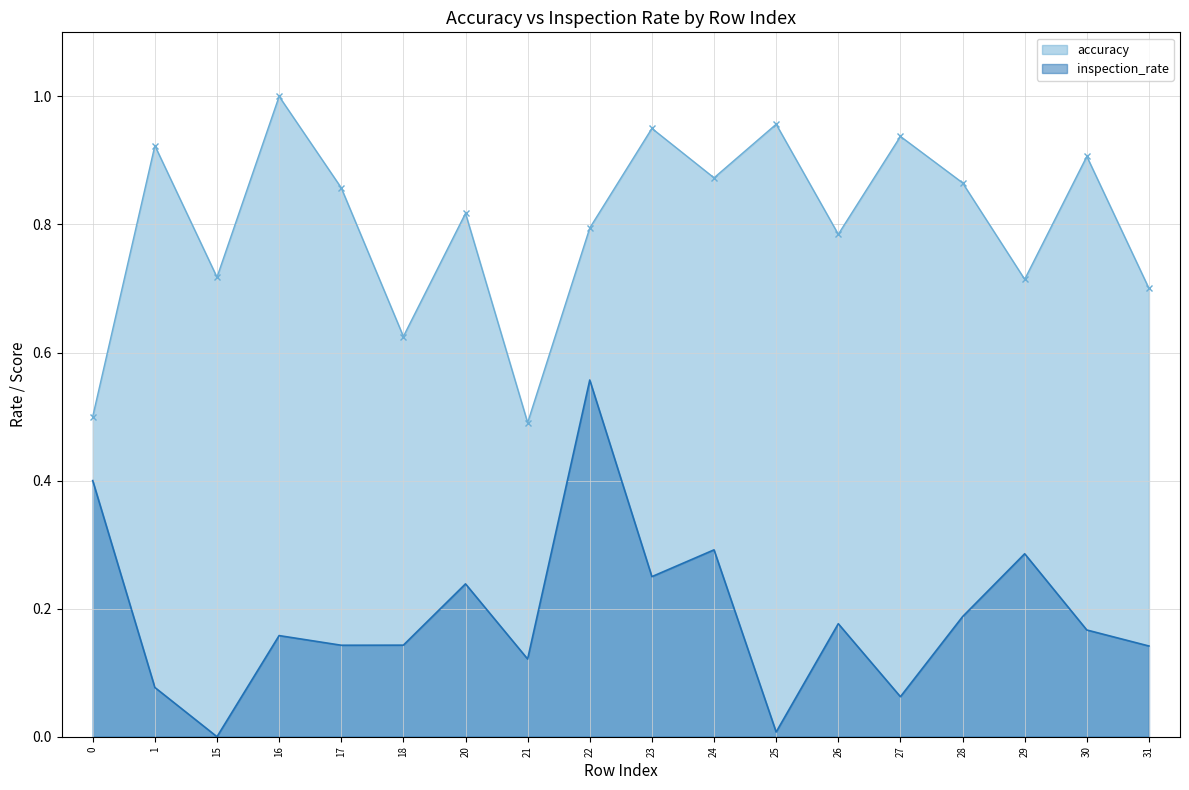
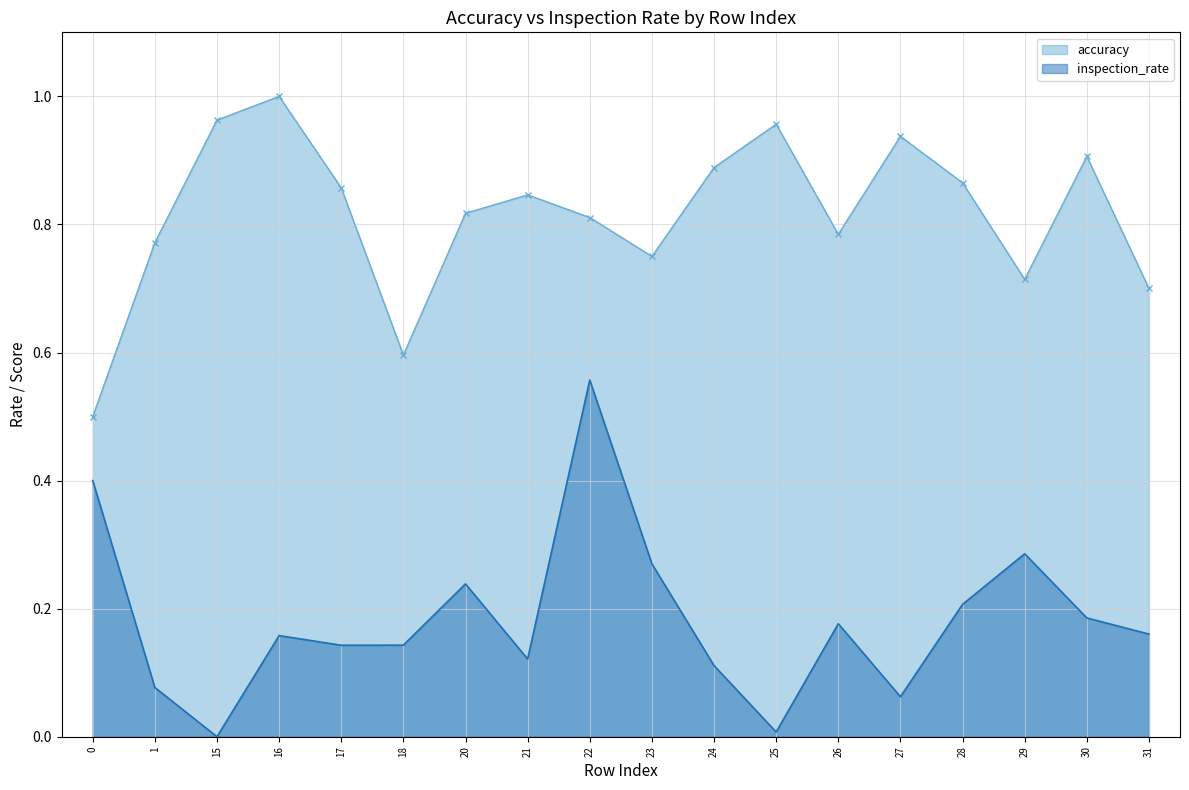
  {
    "accuracy": {
      "0": 0.50,
-     "1": 0.92,
-     "15": 0.72,
+     "1": 0.77,
+     "15": 0.96,
      "16": 1.00,
      "17": 0.86,
-     "18": 0.63,
+     "18": 0.60,
      "20": 0.82,
-     "21": 0.49,
-     "22": 0.79,
-     "23": 0.95,
-     "24": 0.87,
+     "21": 0.85,
+     "22": 0.81,
+     "23": 0.75,
+     "24": 0.89,
      "25": 0.96,
      "26": 0.78,
      "27": 0.94,
      "28": 0.87,
      "29": 0.71,
      "30": 0.91,
      "31": 0.70
    },
    "inspection_rate": {
      "0": 0.40,
      "1": 0.08,
      "15": 0.00,
      "16": 0.16,
      "17": 0.14,
      "18": 0.14,
      "20": 0.24,
      "21": 0.12,
      "22": 0.56,
-     "23": 0.25,
-     "24": 0.29,
+     "23": 0.27,
+     "24": 0.11,
      "25": 0.01,
      "26": 0.18,
      "27": 0.06,
-     "28": 0.19,
+     "28": 0.21,
      "29": 0.29,
-     "30": 0.17,
-     "31": 0.14
+     "30": 0.19,
+     "31": 0.16
    }
  }
